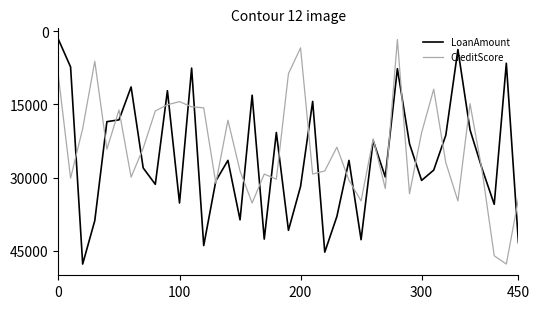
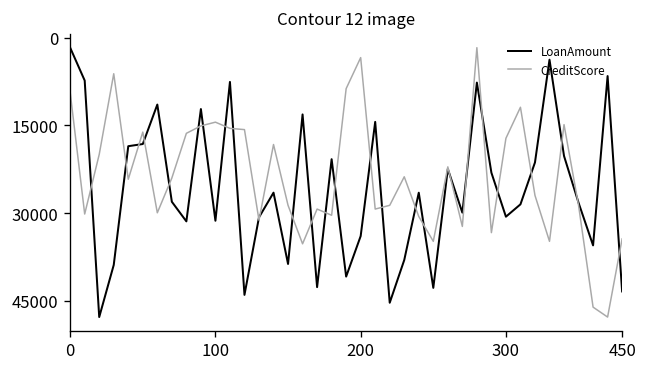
  {
    "LoanAmount": {
      "0": 2000,
-     "100": 35000,
-     "200": 32000,
+     "100": 31000,
+     "200": 34000,
      "300": 31000,
      "450": 43000
    },
    "CreditScore": {
      "0": 9000,
      "100": 14000,
      "200": 3000,
-     "300": 21000,
+     "300": 17000,
      "450": 34000
    }
  }
